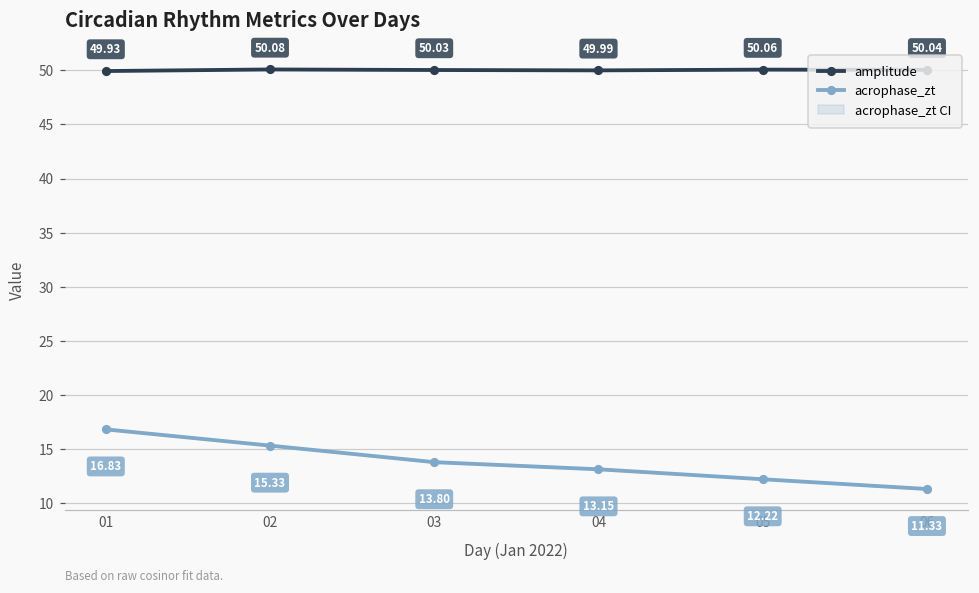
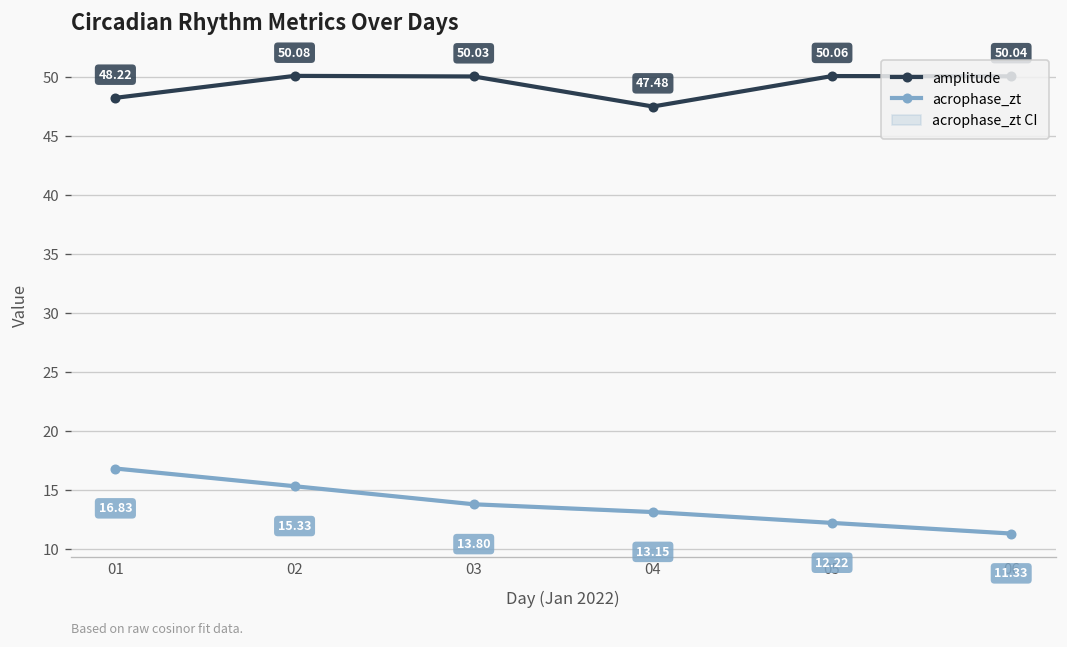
  {
    "amplitude": {
-     "01": 49.93,
-     "04": 49.99
+     "01": 48.22,
+     "04": 47.48
    }
  }
